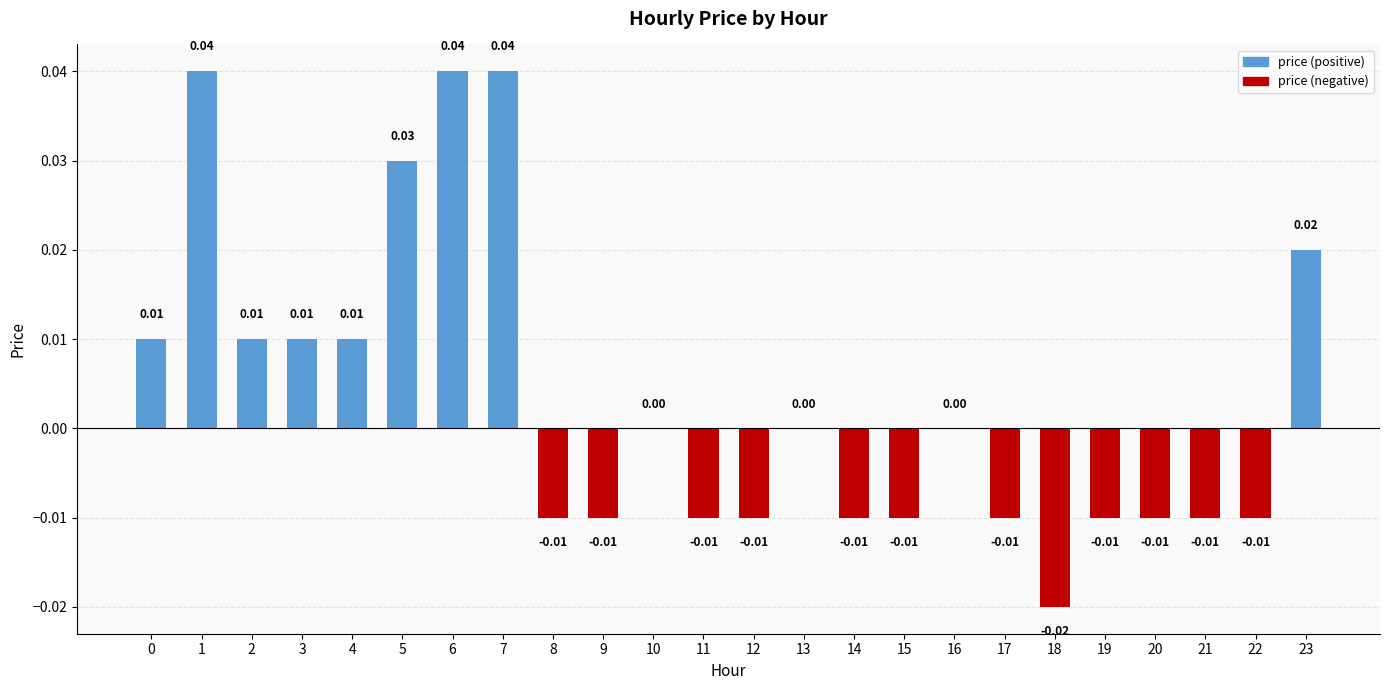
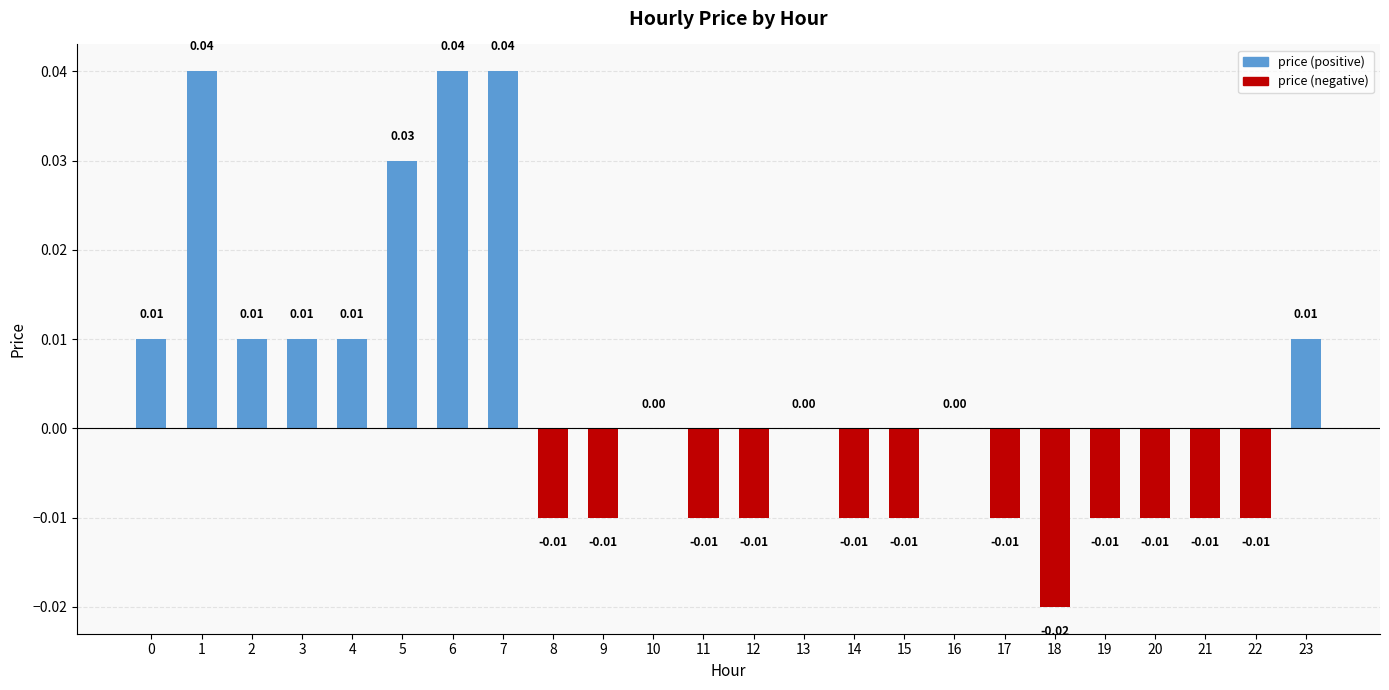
  {
    "price (positive)": {
      "0": 0.01,
      "1": 0.04,
      "2": 0.01,
      "3": 0.01,
      "4": 0.01,
      "5": 0.03,
      "6": 0.04,
      "7": 0.04,
      "10": 0.00,
      "13": 0.00,
      "16": 0.00,
-     "23": 0.02
+     "23": 0.01
    },
    "price (negative)": {
      "8": -0.01,
      "9": -0.01,
      "11": -0.01,
      "12": -0.01,
      "14": -0.01,
      "15": -0.01,
      "17": -0.01,
      "18": -0.02,
      "19": -0.01,
      "20": -0.01,
      "21": -0.01,
      "22": -0.01
    }
  }
